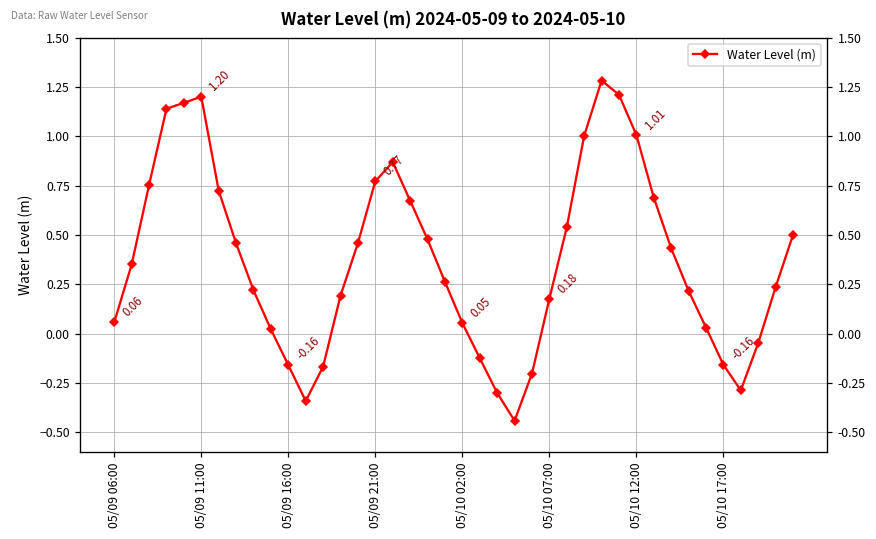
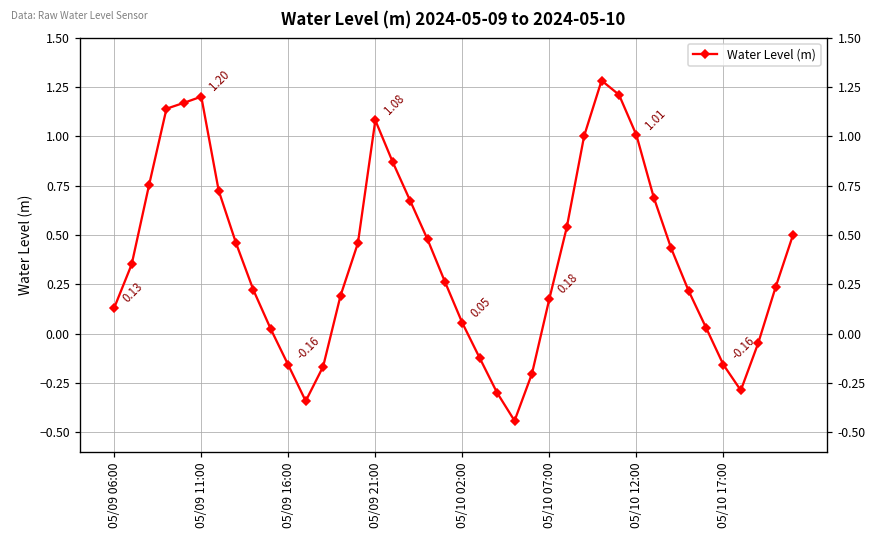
  {
-   "05/09 06:00": 0.06,
+   "05/09 06:00": 0.13,
    "05/09 11:00": 1.20,
    "05/09 16:00": -0.16,
-   "05/09 21:00": 0.77,
+   "05/09 21:00": 1.08,
    "05/10 02:00": 0.05,
    "05/10 07:00": 0.18,
    "05/10 12:00": 1.01,
    "05/10 17:00": -0.16
  }
